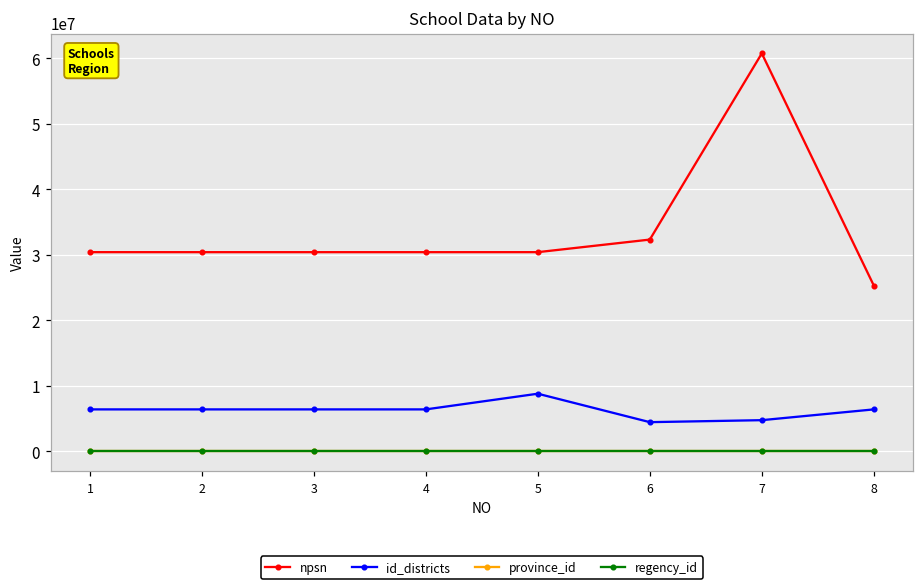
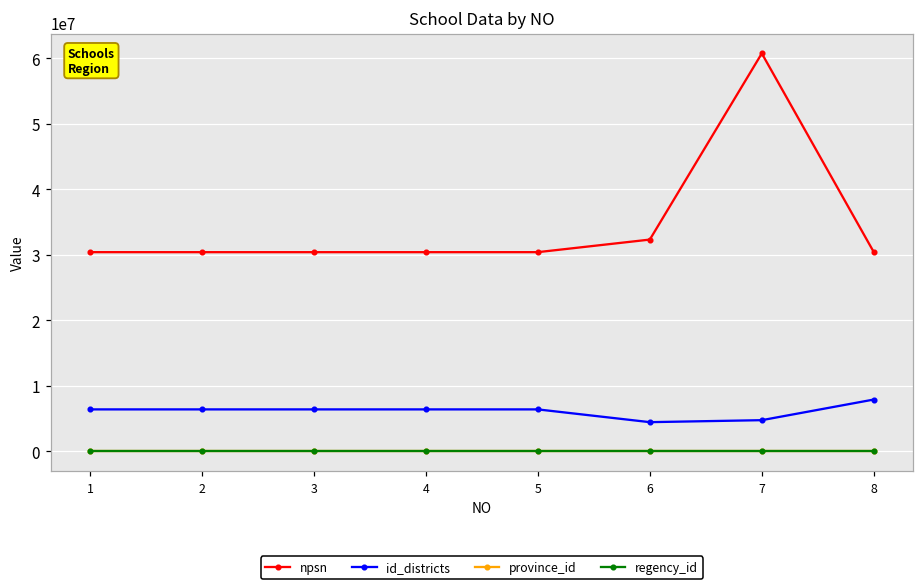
  {
    "npsn": {
      "1": 30000000,
      "2": 30000000,
      "3": 30000000,
      "4": 30000000,
      "5": 30000000,
      "6": 32000000,
      "7": 61000000,
-     "8": 25000000
+     "8": 30000000
    },
    "id_districts": {
      "1": 6000000,
      "2": 6000000,
      "3": 6000000,
      "4": 6000000,
-     "5": 9000000,
+     "5": 6000000,
      "6": 4000000,
      "7": 5000000,
-     "8": 6000000
+     "8": 8000000
    },
    "regency_id": {
      "1": 0,
      "2": 0,
      "3": 0,
      "4": 0,
      "5": 0,
      "6": 0,
      "7": 0,
      "8": 0
    }
  }
